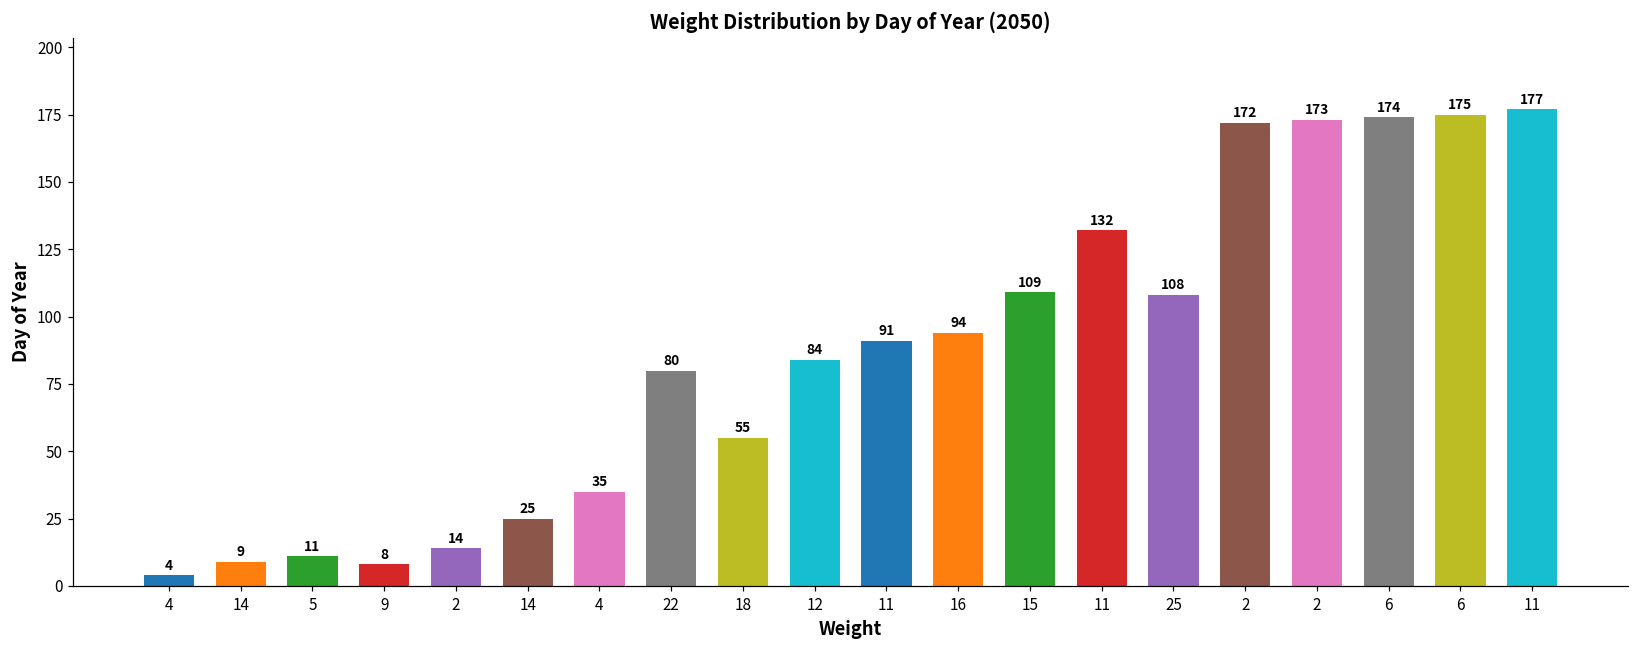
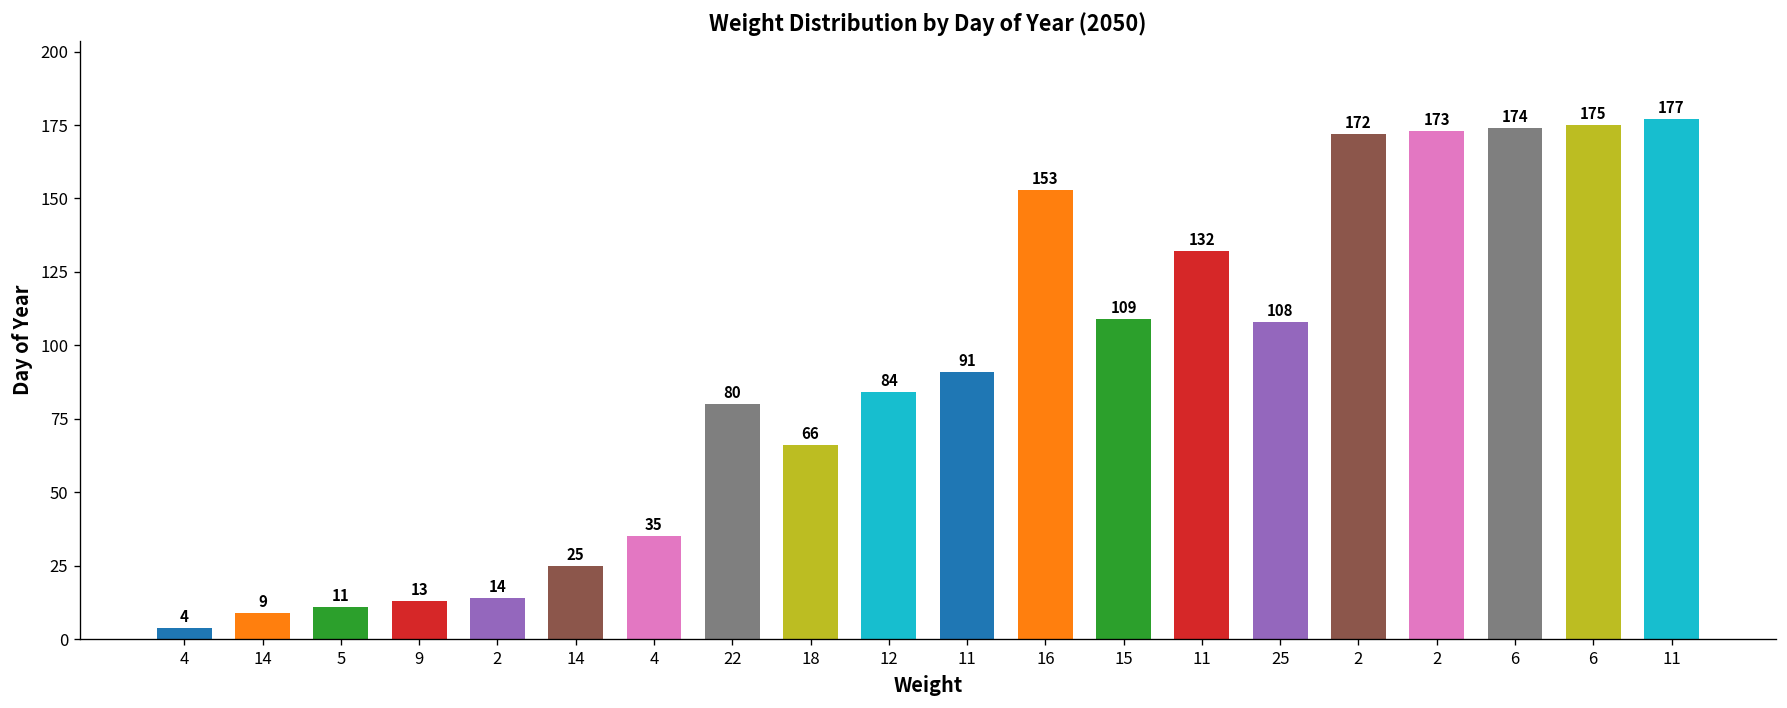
  {
    "5": 11,
-   "9": 8,
+   "9": 13,
    "22": 80,
-   "18": 55,
+   "18": 66,
    "12": 84,
-   "16": 94,
+   "16": 153,
    "15": 109,
    "25": 108
  }
